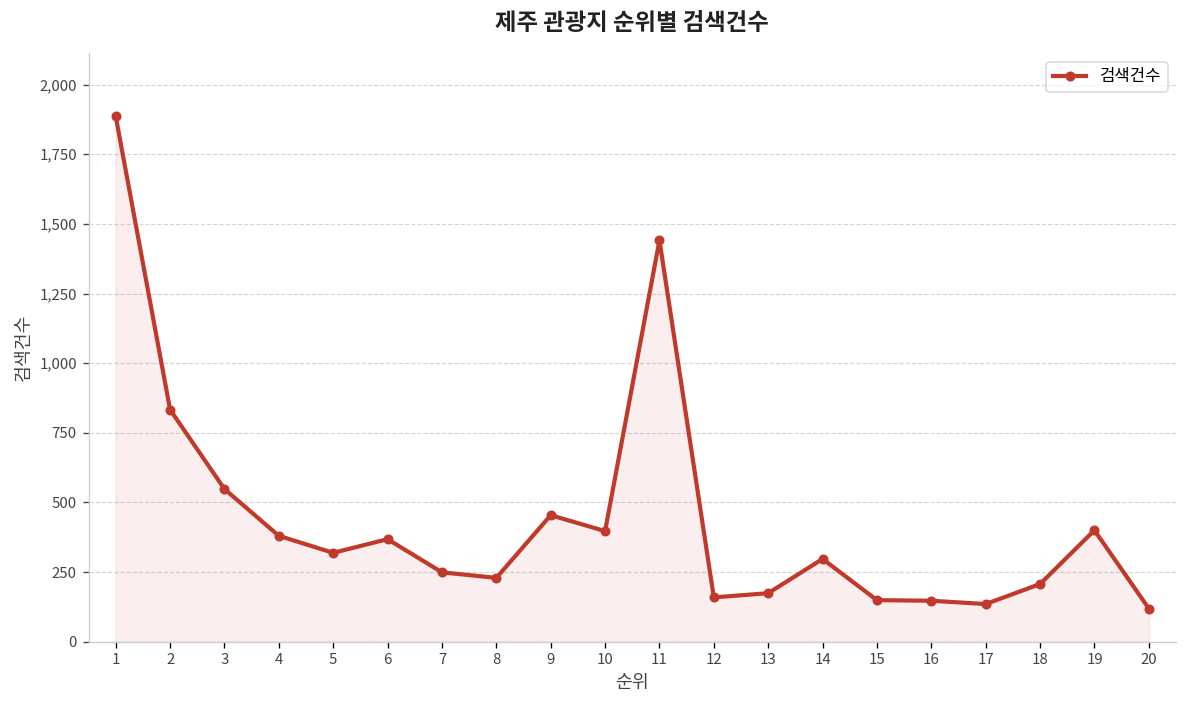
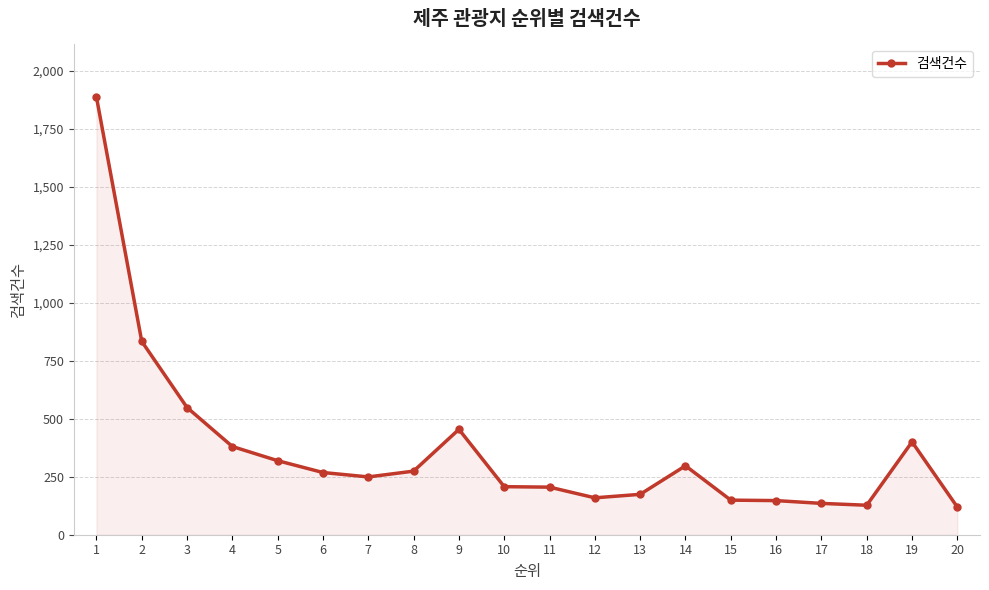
  {
    "1": "1,890",
    "2": "830",
    "3": "550",
    "4": "380",
    "5": "320",
-   "6": "370",
+   "6": "270",
    "7": "250",
-   "8": "230",
+   "8": "270",
    "9": "450",
-   "10": "400",
-   "11": "1,440",
+   "10": "210",
+   "11": "210",
    "12": "160",
    "13": "170",
    "14": "300",
    "15": "150",
    "16": "150",
    "17": "140",
-   "18": "210",
+   "18": "130",
    "19": "400",
    "20": "120"
  }
